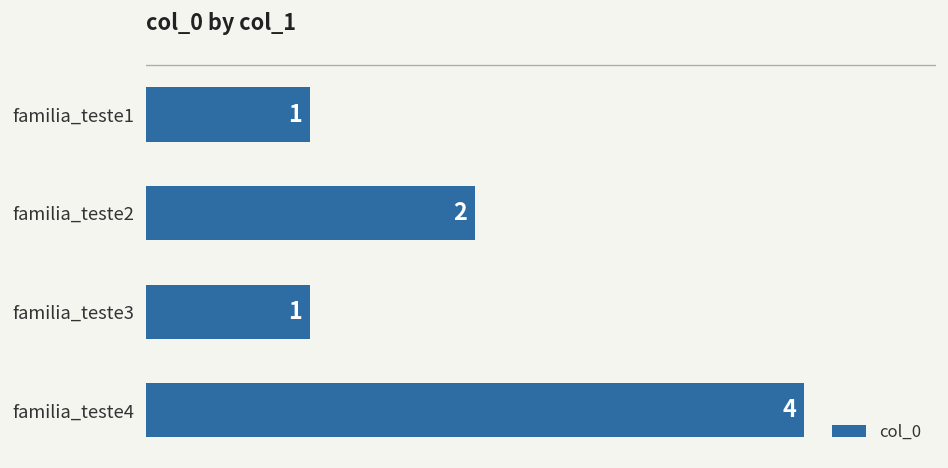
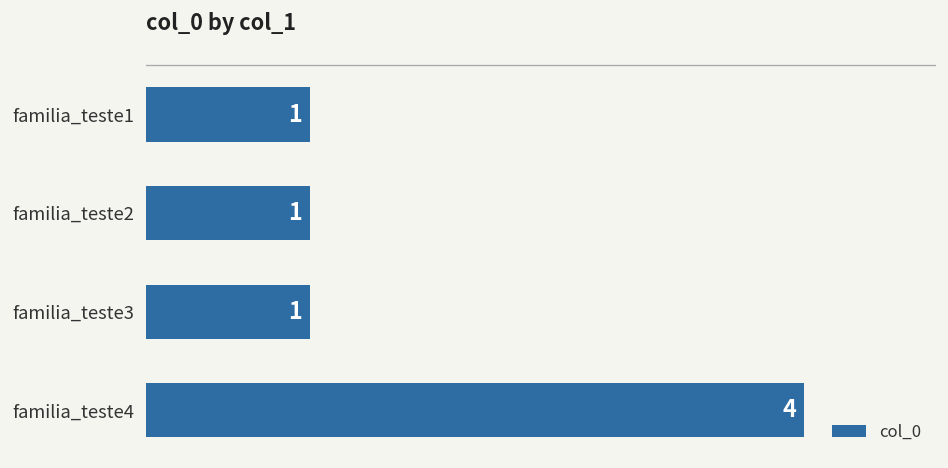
  {
    "familia_teste1": 1,
-   "familia_teste2": 2,
+   "familia_teste2": 1,
    "familia_teste3": 1,
    "familia_teste4": 4
  }
